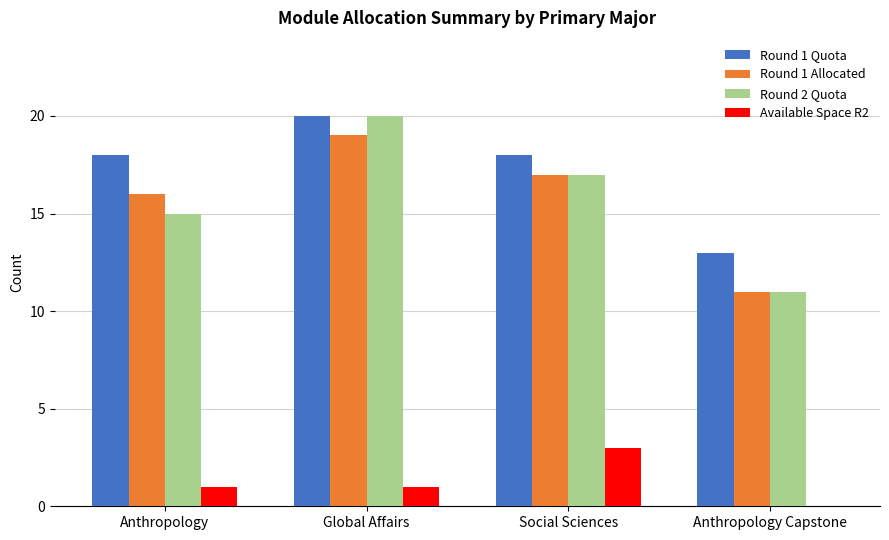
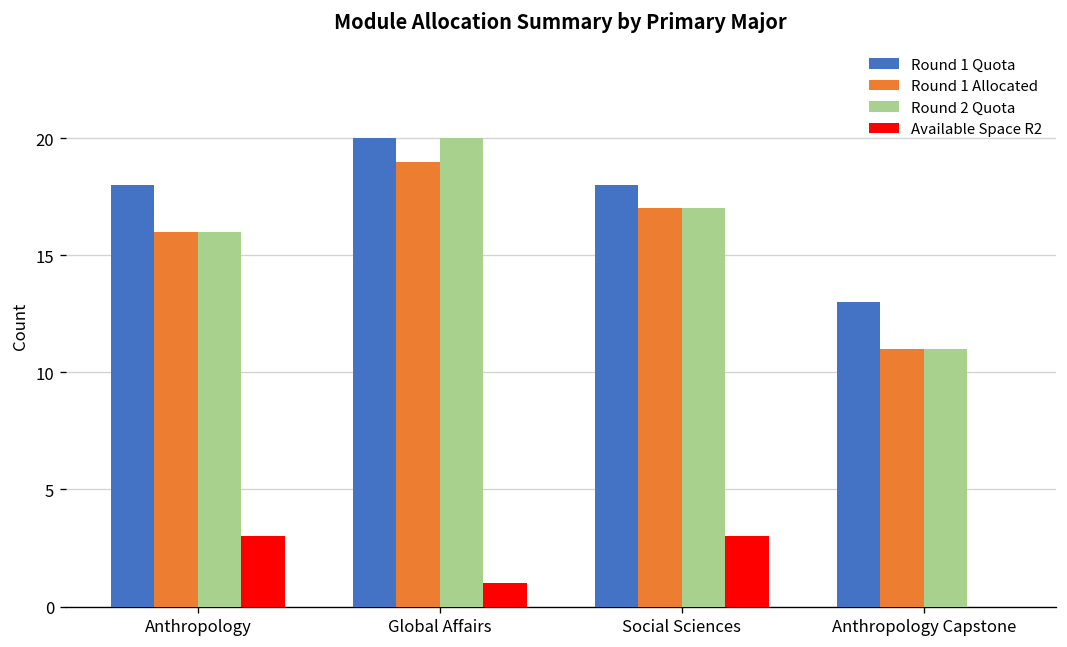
  {
    "Round 1 Quota": {
      "Anthropology": 18,
      "Global Affairs": 20,
      "Social Sciences": 18,
      "Anthropology Capstone": 13
    },
    "Round 1 Allocated": {
      "Anthropology": 16,
      "Global Affairs": 19,
      "Social Sciences": 17,
      "Anthropology Capstone": 11
    },
    "Round 2 Quota": {
-     "Anthropology": 15,
+     "Anthropology": 16,
      "Global Affairs": 20,
      "Social Sciences": 17,
      "Anthropology Capstone": 11
    },
    "Available Space R2": {
-     "Anthropology": 1,
+     "Anthropology": 3,
      "Global Affairs": 1,
      "Social Sciences": 3,
      "Anthropology Capstone": 0
    }
  }
